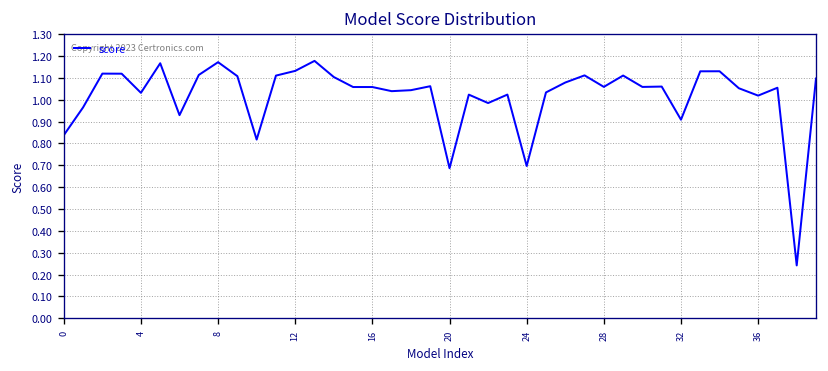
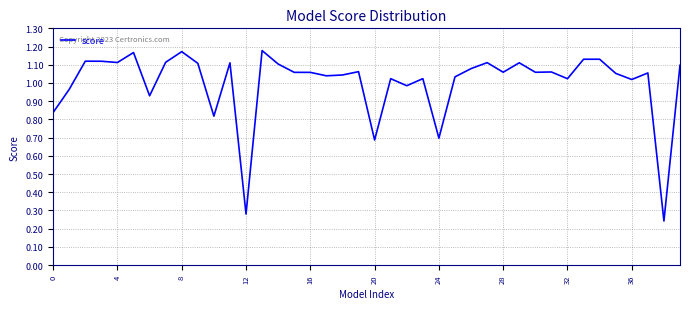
  {
    "0": 0.84,
-   "4": 1.03,
+   "4": 1.11,
    "8": 1.17,
-   "12": 1.13,
+   "12": 0.28,
    "16": 1.06,
    "20": 0.69,
    "24": 0.70,
    "28": 1.06,
-   "32": 0.91,
+   "32": 1.02,
    "36": 1.02
  }
